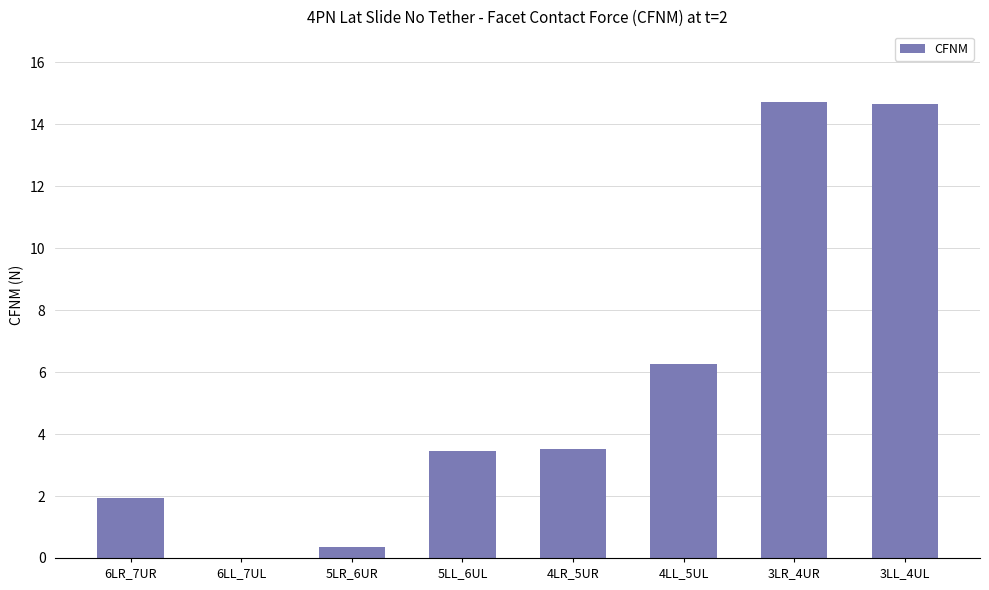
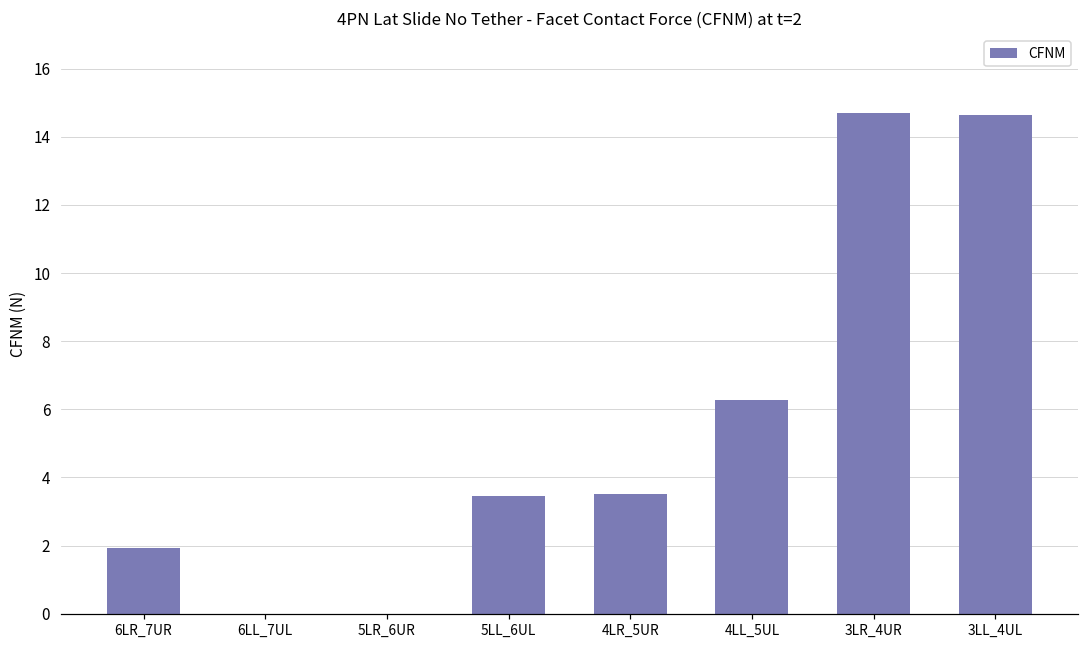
  {
    "6LR_7UR": 1.9,
-   "5LR_6UR": 0.4,
+   "5LR_6UR": 0.0,
    "5LL_6UL": 3.5,
    "4LR_5UR": 3.5,
    "4LL_5UL": 6.3,
    "3LR_4UR": 14.7,
    "3LL_4UL": 14.6
  }
